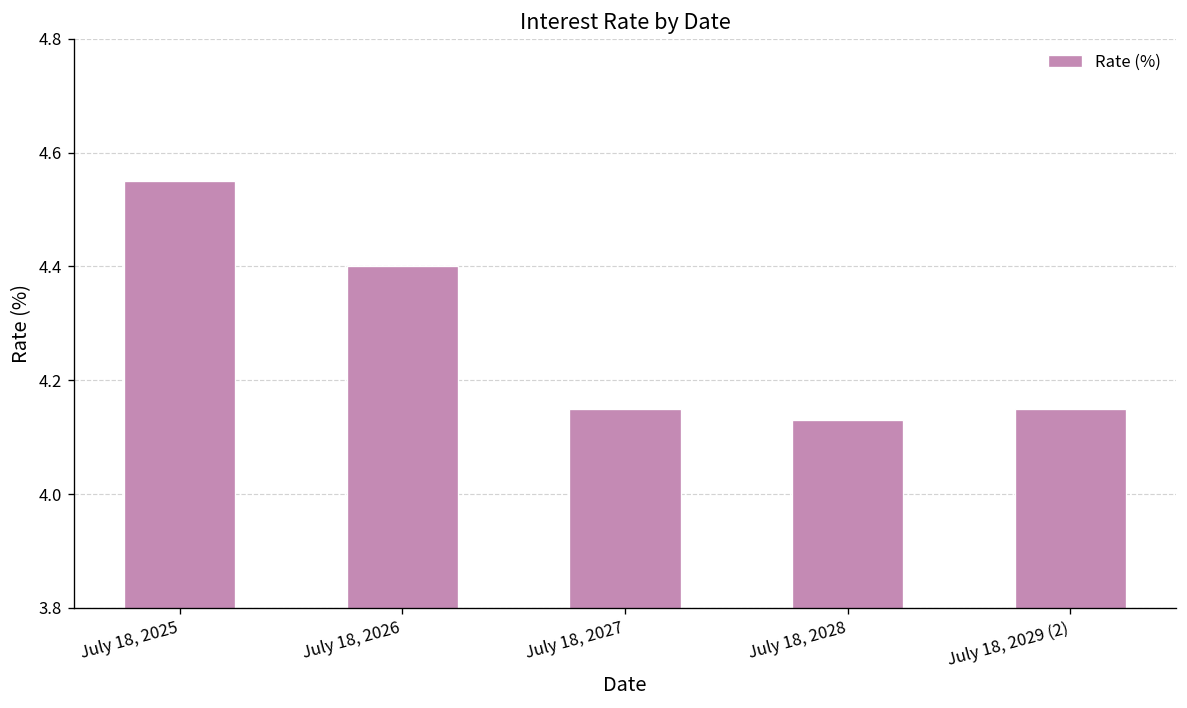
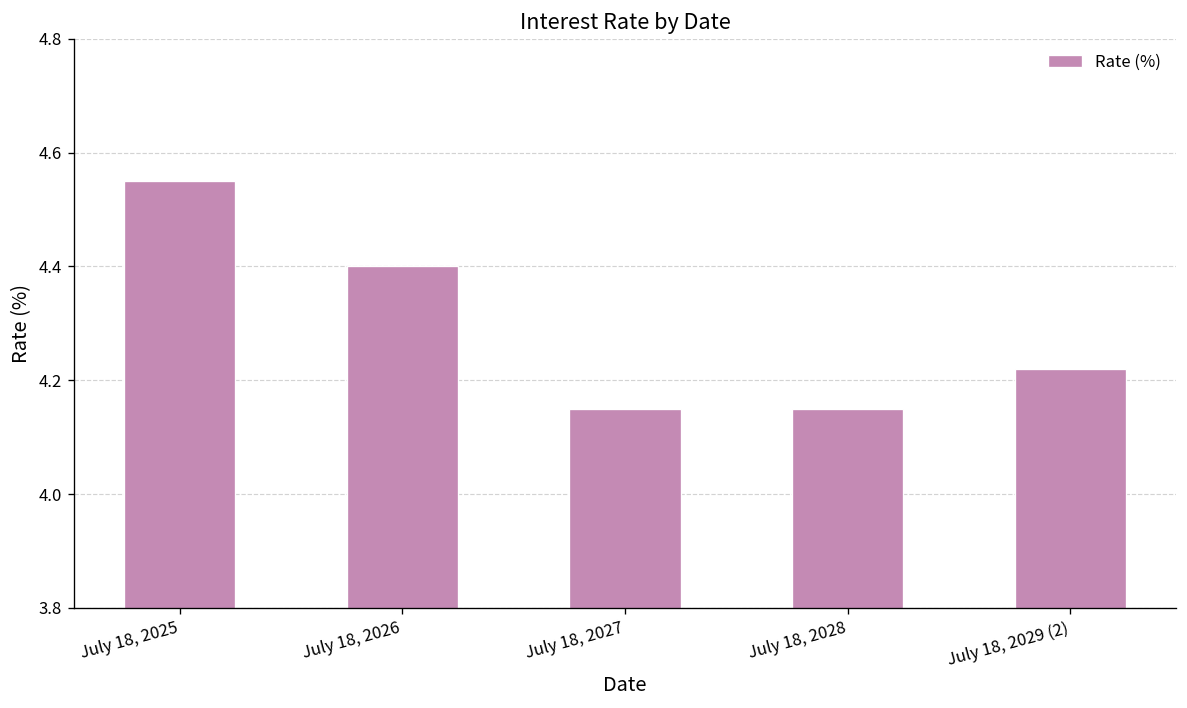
  {
    "July 18, 2025": 4.55,
    "July 18, 2026": 4.40,
    "July 18, 2027": 4.15,
-   "July 18, 2028": 4.13,
-   "July 18, 2029 (2)": 4.15
+   "July 18, 2028": 4.15,
+   "July 18, 2029 (2)": 4.22
  }
